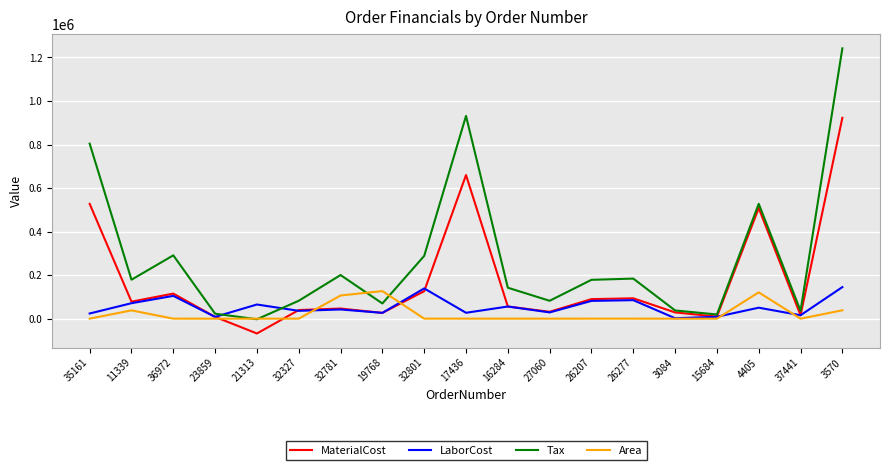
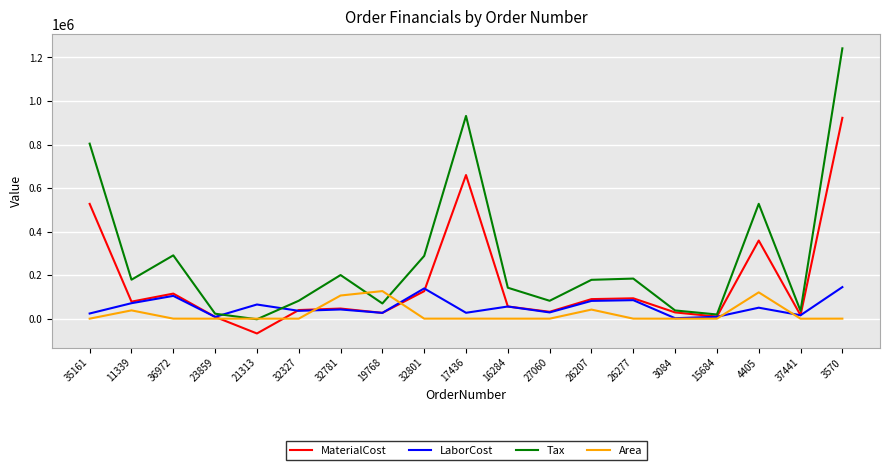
  {
    "MaterialCost": {
      "35161": 530000,
      "21313": -70000,
      "32801": 130000,
      "17436": 660000,
-     "4405": 510000,
+     "4405": 360000,
      "3570": 920000
    },
    "LaborCost": {
      "35161": 20000,
      "21313": 70000,
      "32801": 140000,
      "17436": 30000,
      "4405": 50000,
      "3570": 150000
    },
    "Tax": {
      "35161": 800000,
      "11339": 180000,
      "36972": 290000,
      "23859": 20000,
      "32327": 80000,
      "32781": 200000,
      "19768": 70000,
      "32801": 290000,
      "17436": 930000,
      "16284": 140000,
      "27060": 80000,
      "26207": 180000,
      "26277": 180000,
      "4405": 530000,
      "37441": 40000,
      "3570": 1240000
    },
    "Area": {
      "35161": 0,
      "11339": 40000,
      "36972": 0,
      "32327": 0,
      "32781": 110000,
      "19768": 130000,
      "32801": 0,
      "17436": 0,
      "16284": 0,
      "27060": 0,
-     "26207": 0,
+     "26207": 40000,
      "26277": 0,
      "4405": 120000,
      "37441": 0,
-     "3570": 40000
+     "3570": 0
    }
  }
